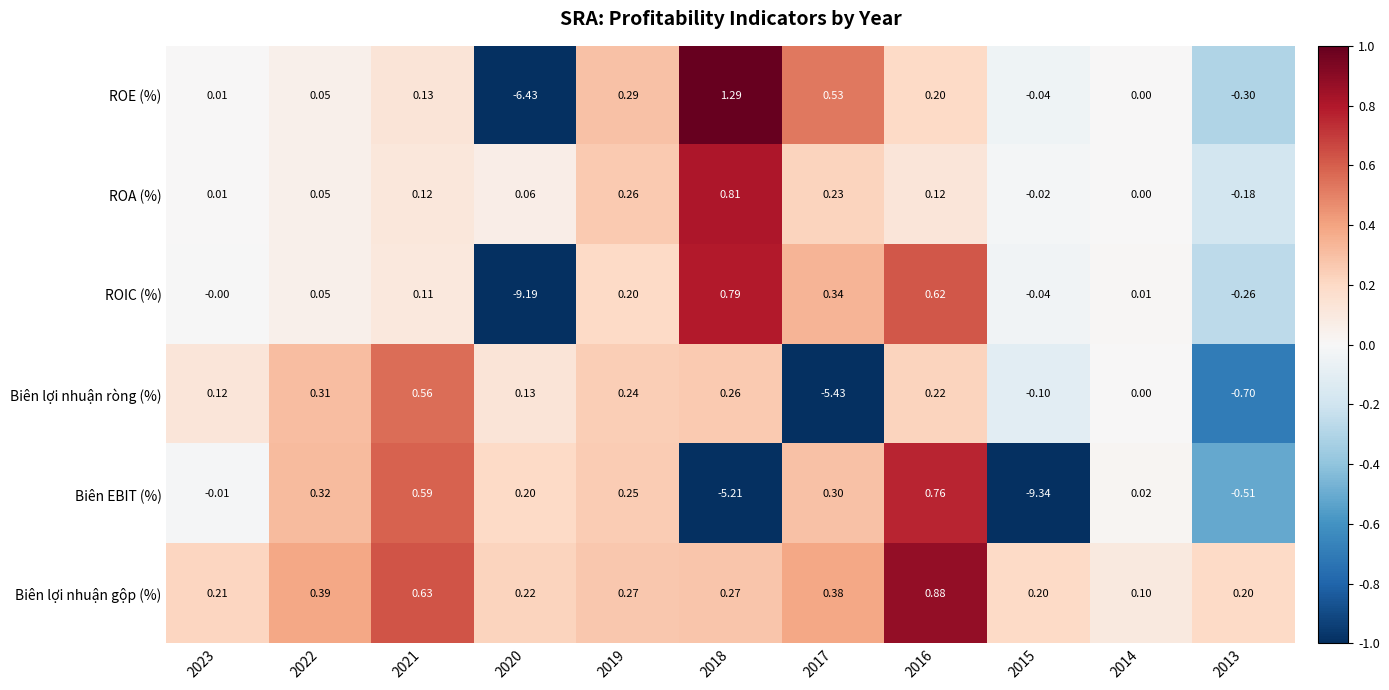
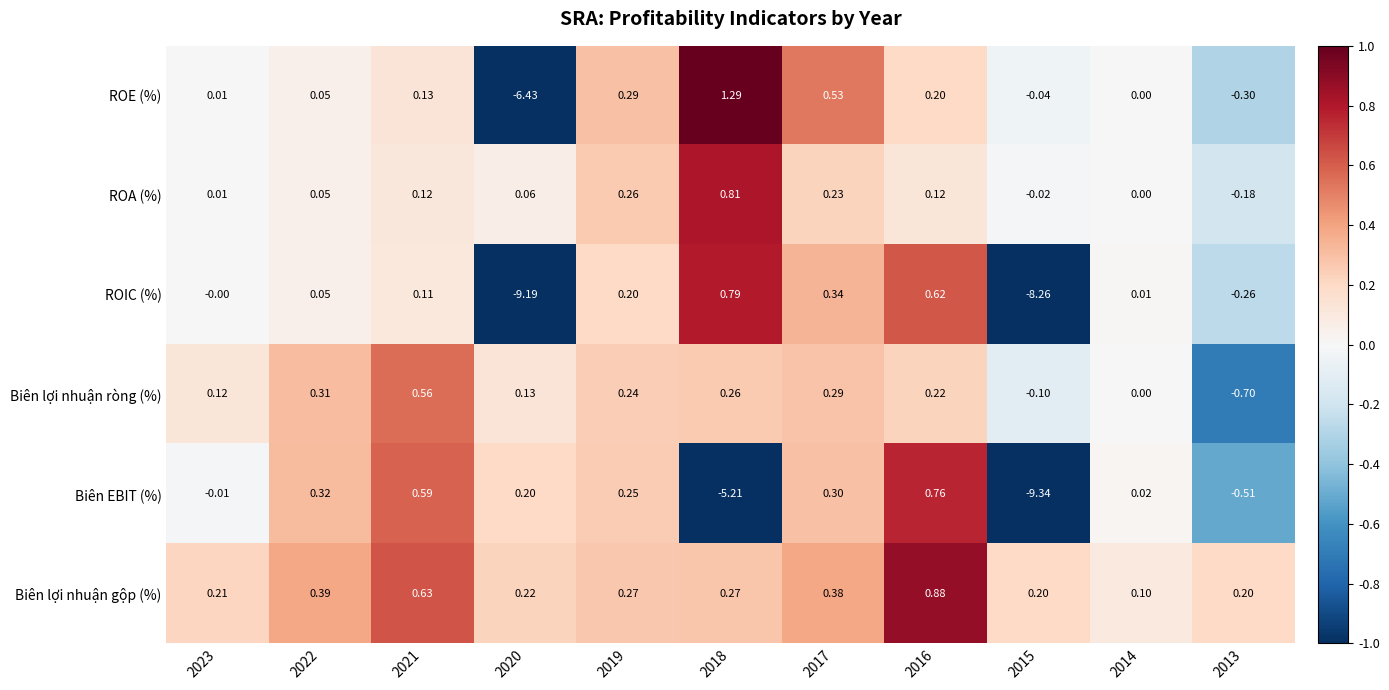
  {
    "ROE (%)": {
      "2023": 0.01,
      "2022": 0.05,
      "2021": 0.13,
      "2020": -6.43,
      "2019": 0.29,
      "2018": 1.29,
      "2017": 0.53,
      "2016": 0.20,
      "2015": -0.04,
      "2014": 0.00,
      "2013": -0.30
    },
    "ROA (%)": {
      "2023": 0.01,
      "2022": 0.05,
      "2021": 0.12,
      "2020": 0.06,
      "2019": 0.26,
      "2018": 0.81,
      "2017": 0.23,
      "2016": 0.12,
      "2015": -0.02,
      "2014": 0.00,
      "2013": -0.18
    },
    "ROIC (%)": {
      "2023": -0.00,
      "2022": 0.05,
      "2021": 0.11,
      "2020": -9.19,
      "2019": 0.20,
      "2018": 0.79,
      "2017": 0.34,
      "2016": 0.62,
-     "2015": -0.04,
+     "2015": -8.26,
      "2014": 0.01,
      "2013": -0.26
    },
    "Biên lợi nhuận ròng (%)": {
      "2023": 0.12,
      "2022": 0.31,
      "2021": 0.56,
      "2020": 0.13,
      "2019": 0.24,
      "2018": 0.26,
-     "2017": -5.43,
+     "2017": 0.29,
      "2016": 0.22,
      "2015": -0.10,
      "2014": 0.00,
      "2013": -0.70
    },
    "Biên EBIT (%)": {
      "2023": -0.01,
      "2022": 0.32,
      "2021": 0.59,
      "2020": 0.20,
      "2019": 0.25,
      "2018": -5.21,
      "2017": 0.30,
      "2016": 0.76,
      "2015": -9.34,
      "2014": 0.02,
      "2013": -0.51
    },
    "Biên lợi nhuận gộp (%)": {
      "2023": 0.21,
      "2022": 0.39,
      "2021": 0.63,
      "2020": 0.22,
      "2019": 0.27,
      "2018": 0.27,
      "2017": 0.38,
      "2016": 0.88,
      "2015": 0.20,
      "2014": 0.10,
      "2013": 0.20
    }
  }
